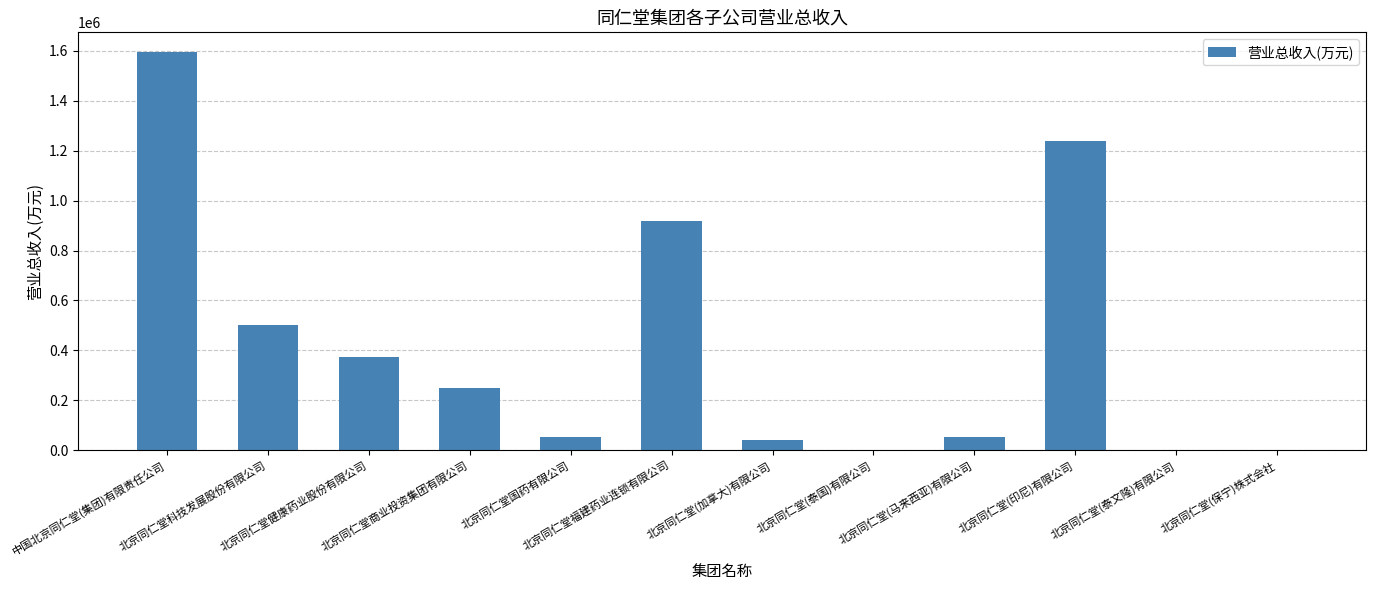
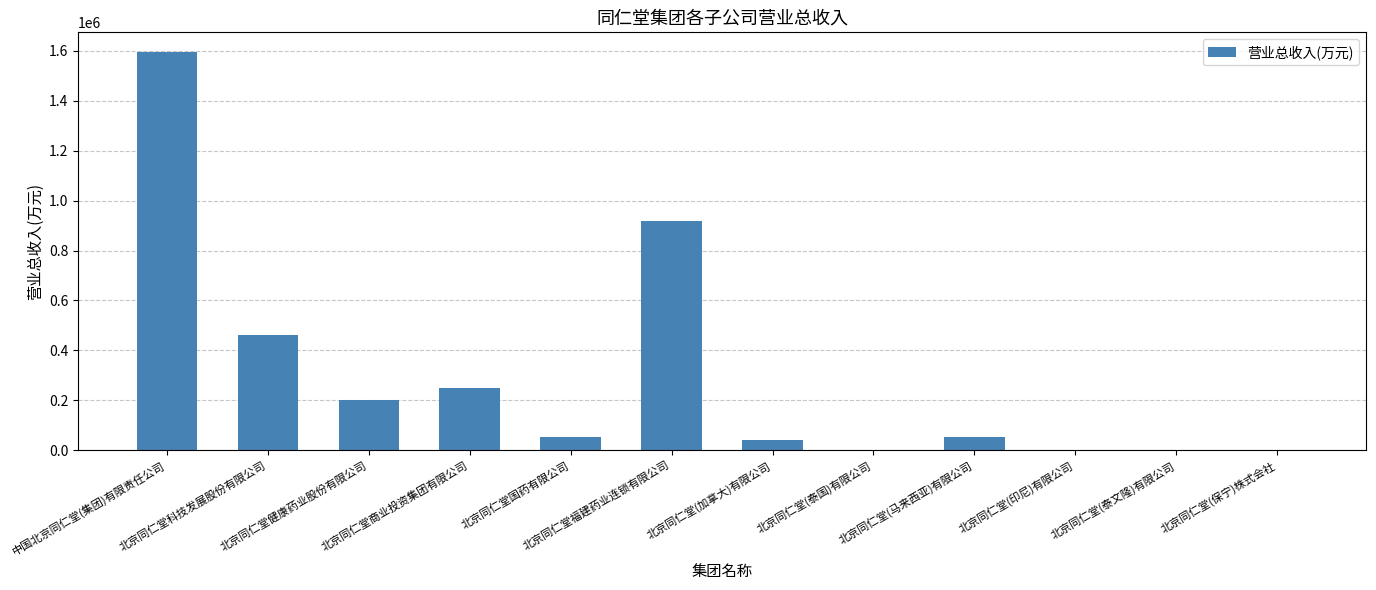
  {
    "中国北京同仁堂(集团)有限责任公司": 1590000,
-   "北京同仁堂科技发展股份有限公司": 500000,
-   "北京同仁堂健康药业股份有限公司": 370000,
+   "北京同仁堂科技发展股份有限公司": 460000,
+   "北京同仁堂健康药业股份有限公司": 200000,
    "北京同仁堂商业投资集团有限公司": 250000,
    "北京同仁堂国药有限公司": 60000,
    "北京同仁堂福建药业连锁有限公司": 920000,
    "北京同仁堂(加拿大)有限公司": 40000,
    "北京同仁堂(马来西亚)有限公司": 50000,
-   "北京同仁堂(印尼)有限公司": 1240000
+   "北京同仁堂(印尼)有限公司": 0
  }
